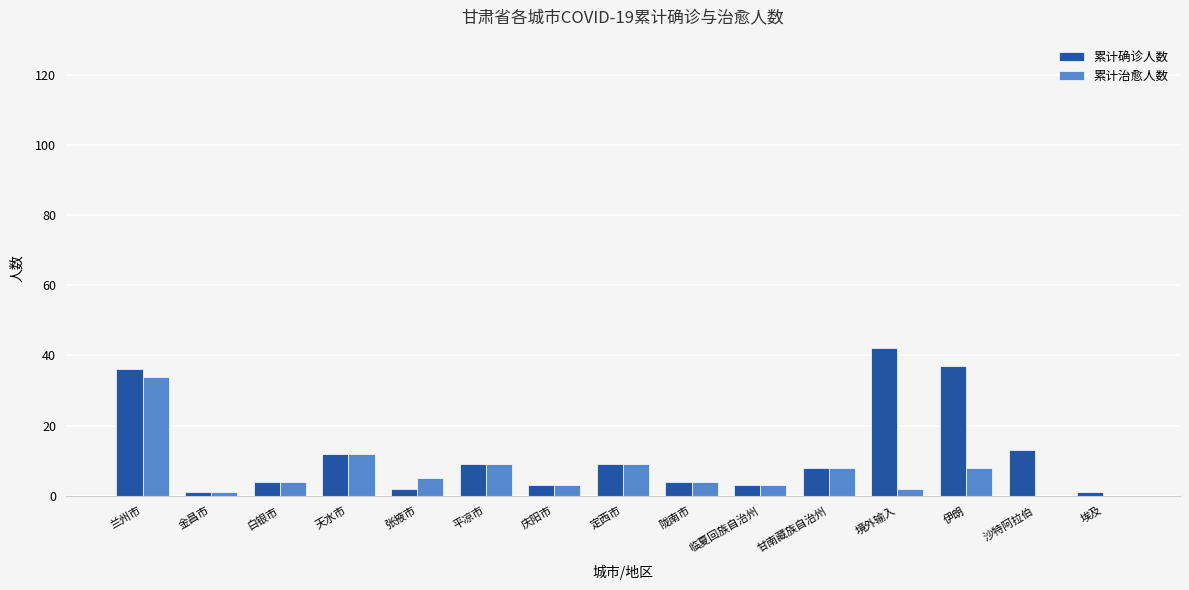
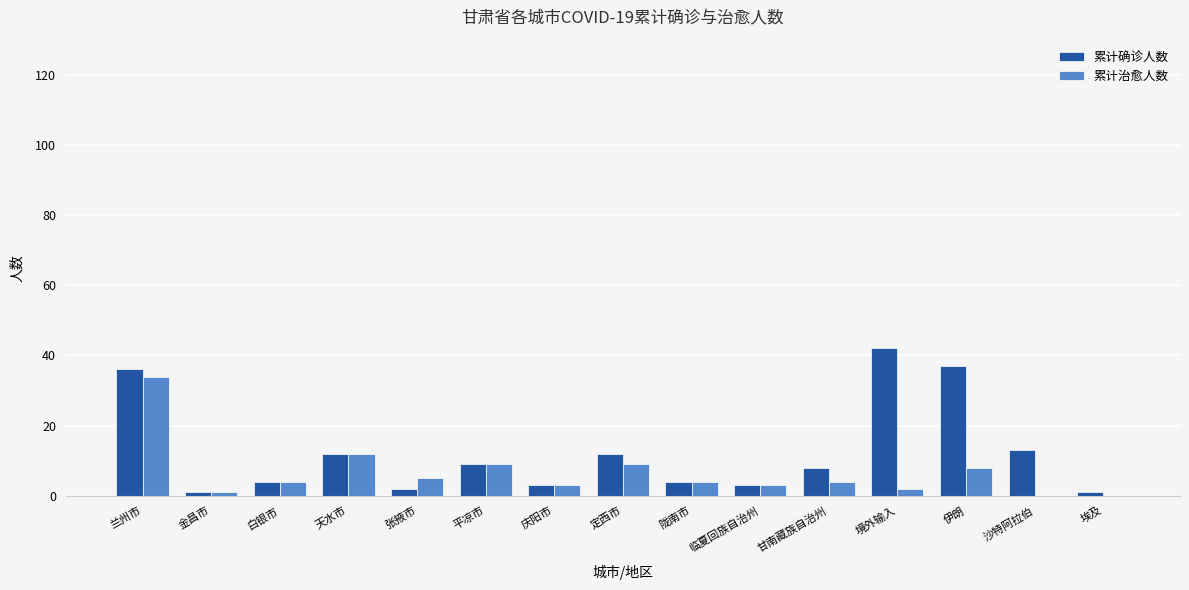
  {
    "累计确诊人数": {
      "兰州市": 36,
      "金昌市": 1,
      "白银市": 4,
      "天水市": 12,
      "张掖市": 2,
      "平凉市": 9,
      "庆阳市": 3,
-     "定西市": 9,
+     "定西市": 12,
      "陇南市": 4,
      "临夏回族自治州": 3,
      "甘南藏族自治州": 8,
      "境外输入": 42,
      "伊朗": 37,
      "沙特阿拉伯": 13,
      "埃及": 1
    },
    "累计治愈人数": {
      "兰州市": 34,
      "金昌市": 1,
      "白银市": 4,
      "天水市": 12,
      "张掖市": 5,
      "平凉市": 9,
      "庆阳市": 3,
      "定西市": 9,
      "陇南市": 4,
      "临夏回族自治州": 3,
-     "甘南藏族自治州": 8,
+     "甘南藏族自治州": 4,
      "境外输入": 2,
      "伊朗": 8,
      "沙特阿拉伯": 0,
      "埃及": 0
    }
  }
